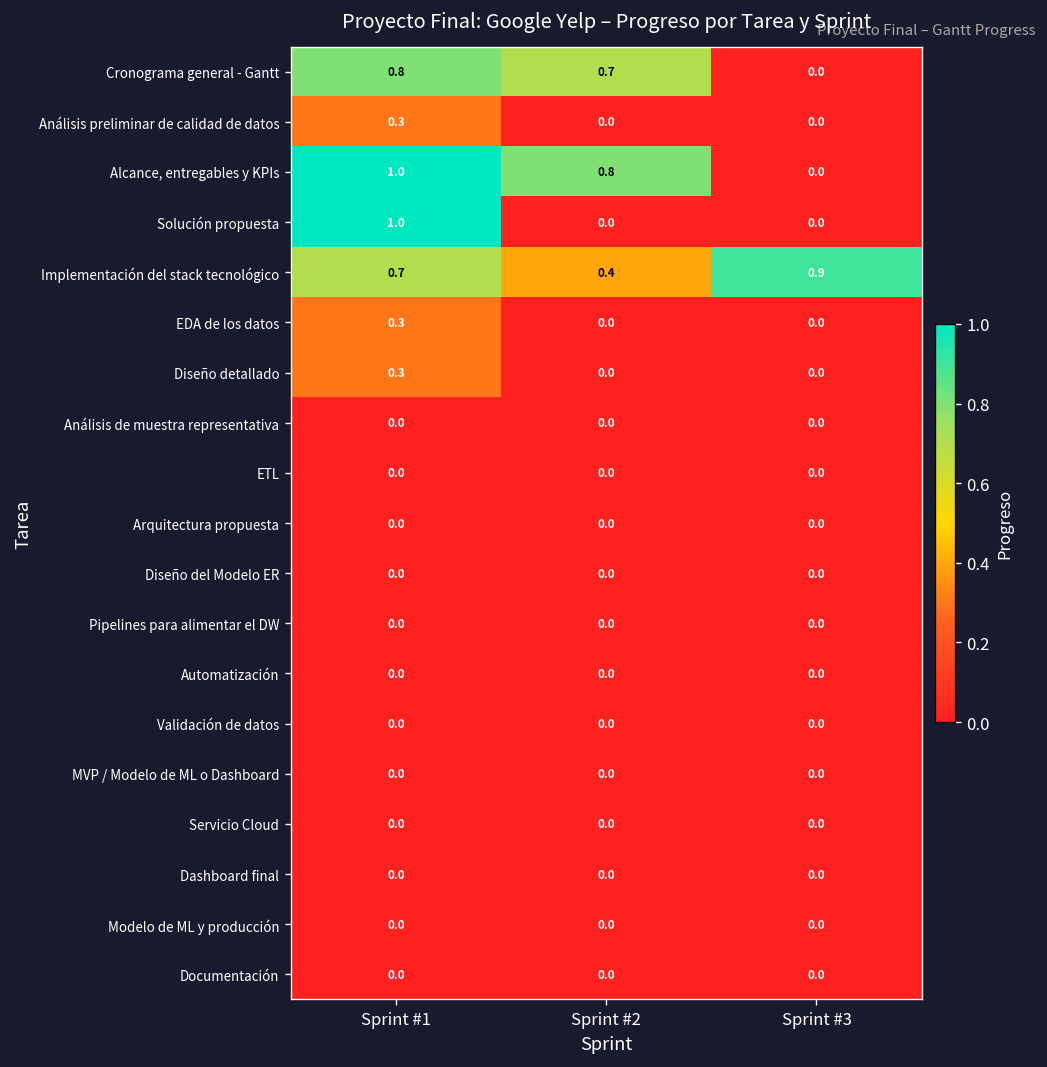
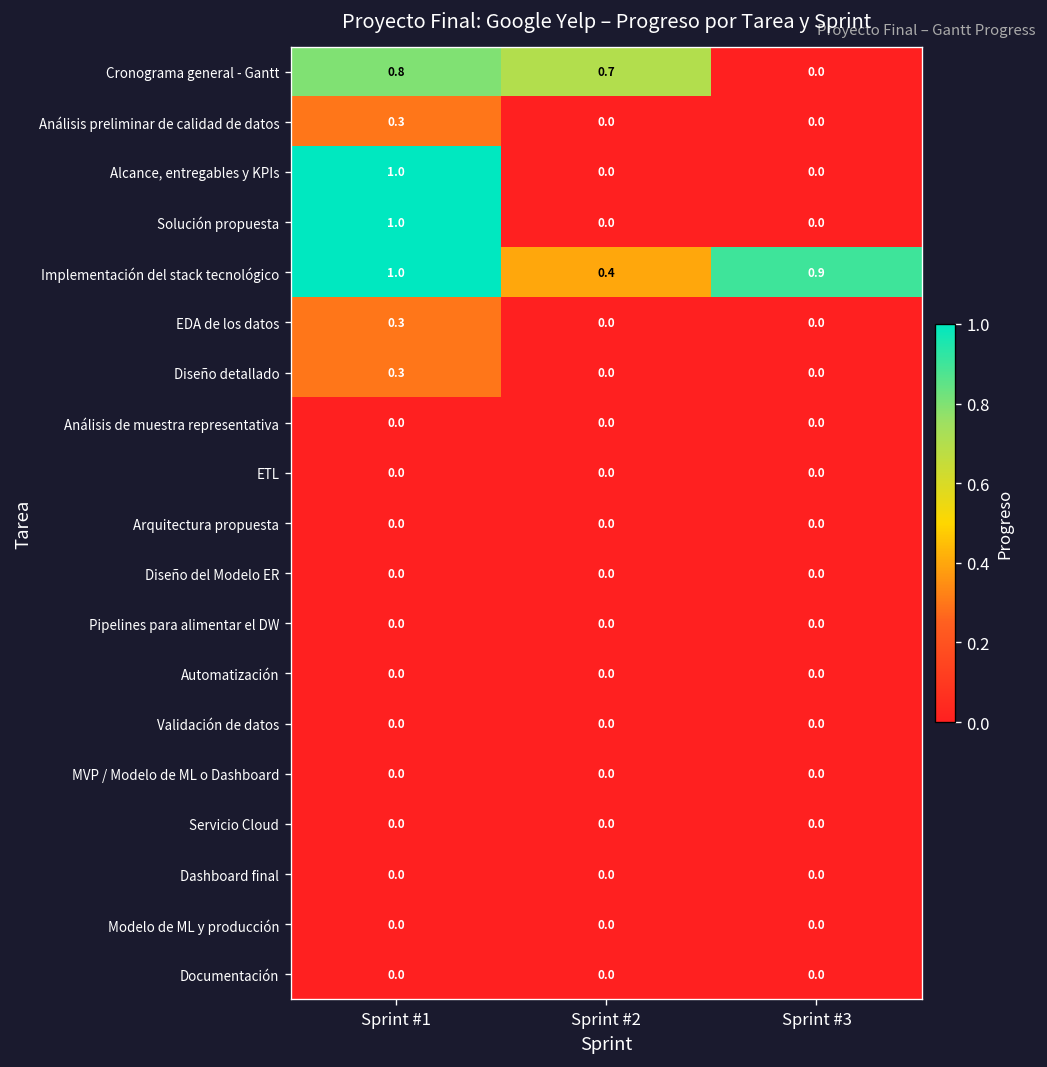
  {
    "Cronograma general - Gantt": {
      "Sprint #1": 0.8,
      "Sprint #2": 0.7,
      "Sprint #3": 0.0
    },
    "Análisis preliminar de calidad de datos": {
      "Sprint #1": 0.3,
      "Sprint #2": 0.0,
      "Sprint #3": 0.0
    },
    "Alcance, entregables y KPIs": {
      "Sprint #1": 1.0,
-     "Sprint #2": 0.8,
+     "Sprint #2": 0.0,
      "Sprint #3": 0.0
    },
    "Solución propuesta": {
      "Sprint #1": 1.0,
      "Sprint #2": 0.0,
      "Sprint #3": 0.0
    },
    "Implementación del stack tecnológico": {
-     "Sprint #1": 0.7,
+     "Sprint #1": 1.0,
      "Sprint #2": 0.4,
      "Sprint #3": 0.9
    },
    "EDA de los datos": {
      "Sprint #1": 0.3,
      "Sprint #2": 0.0,
      "Sprint #3": 0.0
    },
    "Diseño detallado": {
      "Sprint #1": 0.3,
      "Sprint #2": 0.0,
      "Sprint #3": 0.0
    },
    "Análisis de muestra representativa": {
      "Sprint #1": 0.0,
      "Sprint #2": 0.0,
      "Sprint #3": 0.0
    },
    "ETL": {
      "Sprint #1": 0.0,
      "Sprint #2": 0.0,
      "Sprint #3": 0.0
    },
    "Arquitectura propuesta": {
      "Sprint #1": 0.0,
      "Sprint #2": 0.0,
      "Sprint #3": 0.0
    },
    "Diseño del Modelo ER": {
      "Sprint #1": 0.0,
      "Sprint #2": 0.0,
      "Sprint #3": 0.0
    },
    "Pipelines para alimentar el DW": {
      "Sprint #1": 0.0,
      "Sprint #2": 0.0,
      "Sprint #3": 0.0
    },
    "Automatización": {
      "Sprint #1": 0.0,
      "Sprint #2": 0.0,
      "Sprint #3": 0.0
    },
    "Validación de datos": {
      "Sprint #1": 0.0,
      "Sprint #2": 0.0,
      "Sprint #3": 0.0
    },
    "MVP / Modelo de ML o Dashboard": {
      "Sprint #1": 0.0,
      "Sprint #2": 0.0,
      "Sprint #3": 0.0
    },
    "Servicio Cloud": {
      "Sprint #1": 0.0,
      "Sprint #2": 0.0,
      "Sprint #3": 0.0
    },
    "Dashboard final": {
      "Sprint #1": 0.0,
      "Sprint #2": 0.0,
      "Sprint #3": 0.0
    },
    "Modelo de ML y producción": {
      "Sprint #1": 0.0,
      "Sprint #2": 0.0,
      "Sprint #3": 0.0
    },
    "Documentación": {
      "Sprint #1": 0.0,
      "Sprint #2": 0.0,
      "Sprint #3": 0.0
    }
  }
